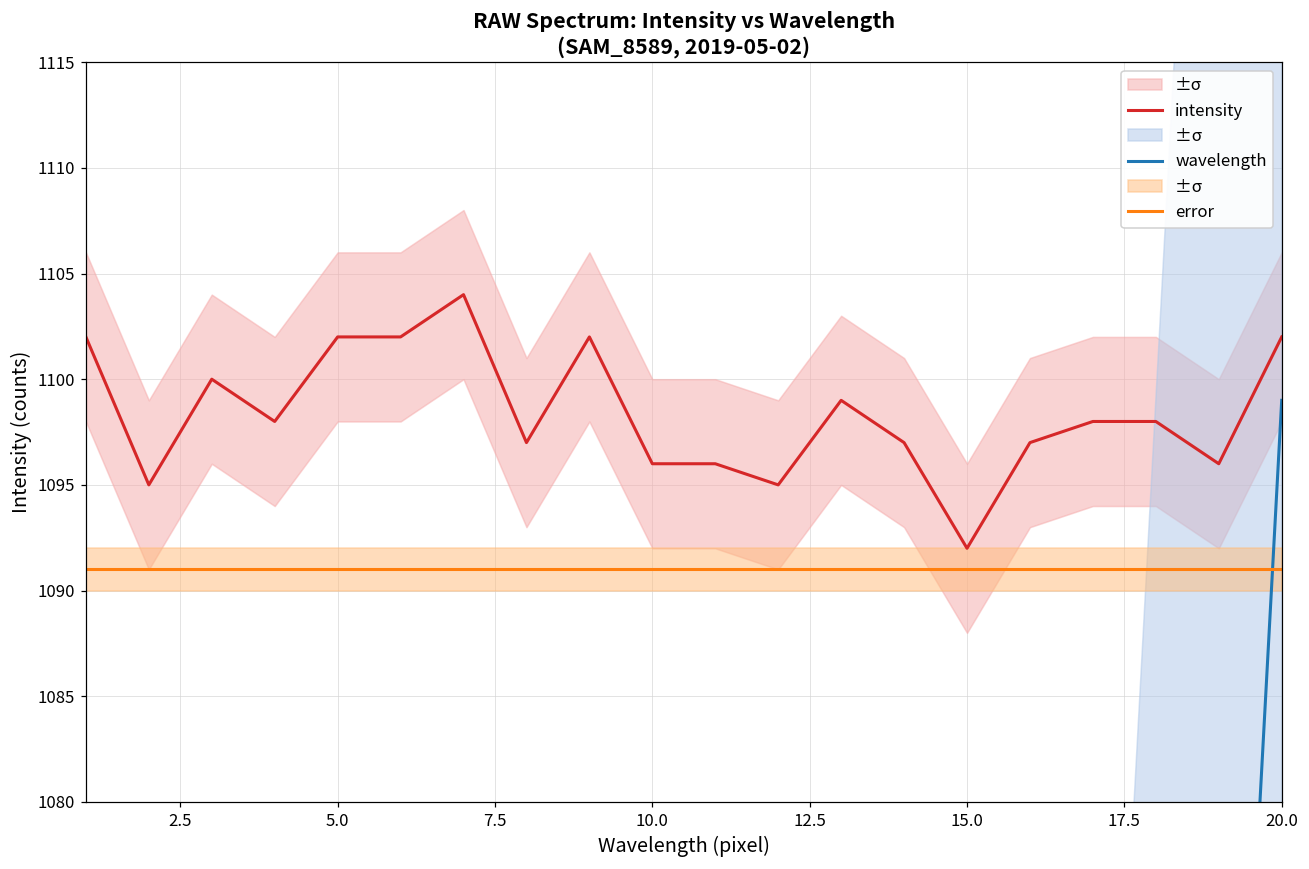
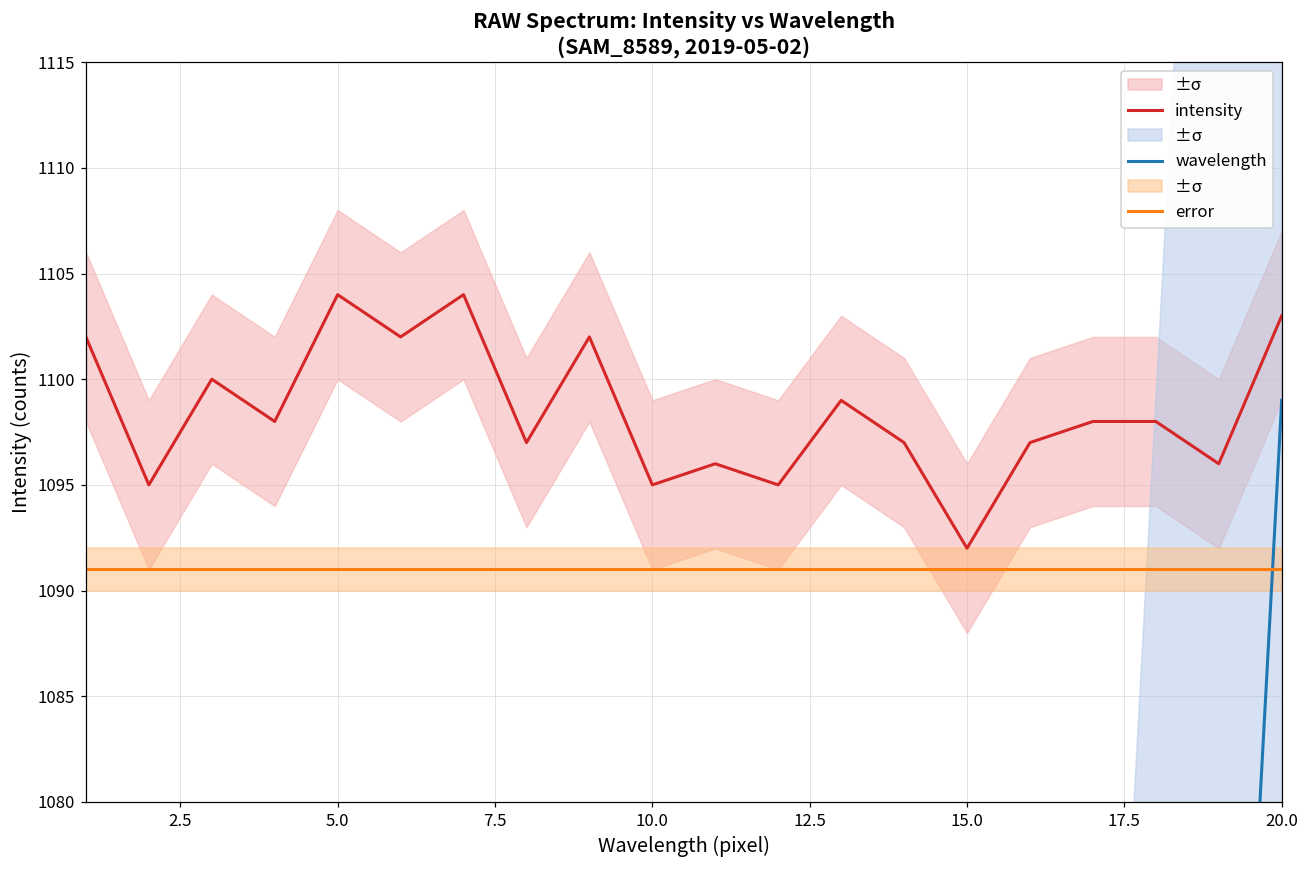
  {
    "intensity": {
-     "5.0": 1102,
-     "10.0": 1096,
-     "20.0": 1102
+     "5.0": 1104,
+     "10.0": 1095,
+     "20.0": 1103
    },
    "wavelength": {
      "20.0": 1099
    },
    "error": {
      "5.0": 1091,
      "10.0": 1091,
      "15.0": 1091,
      "20.0": 1091
    }
  }
